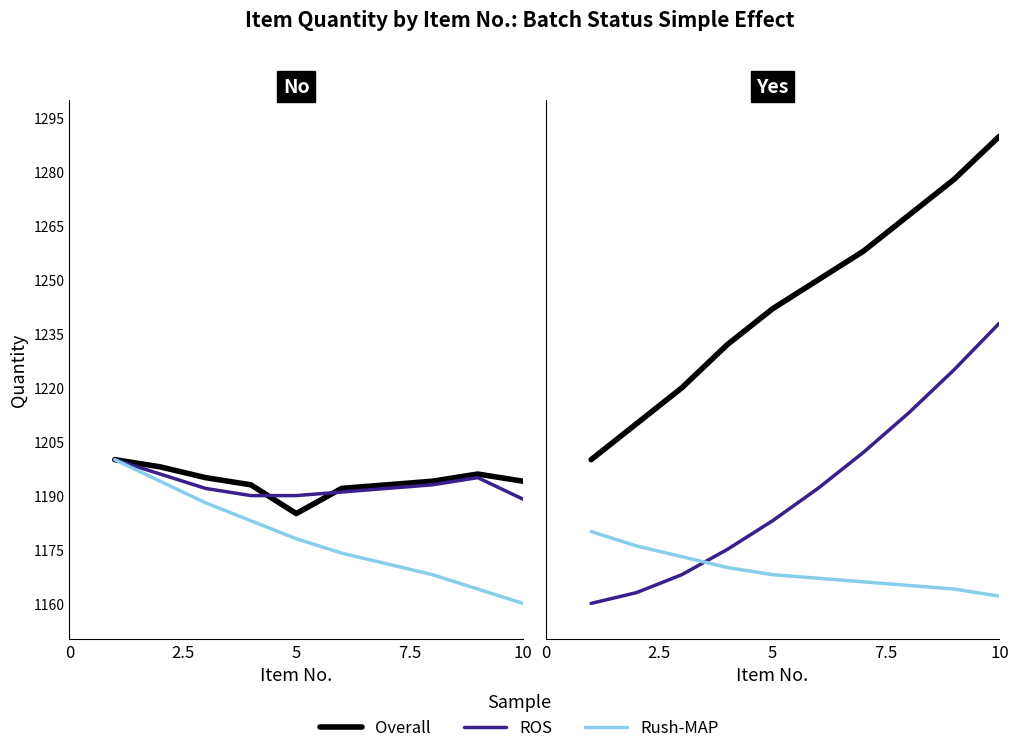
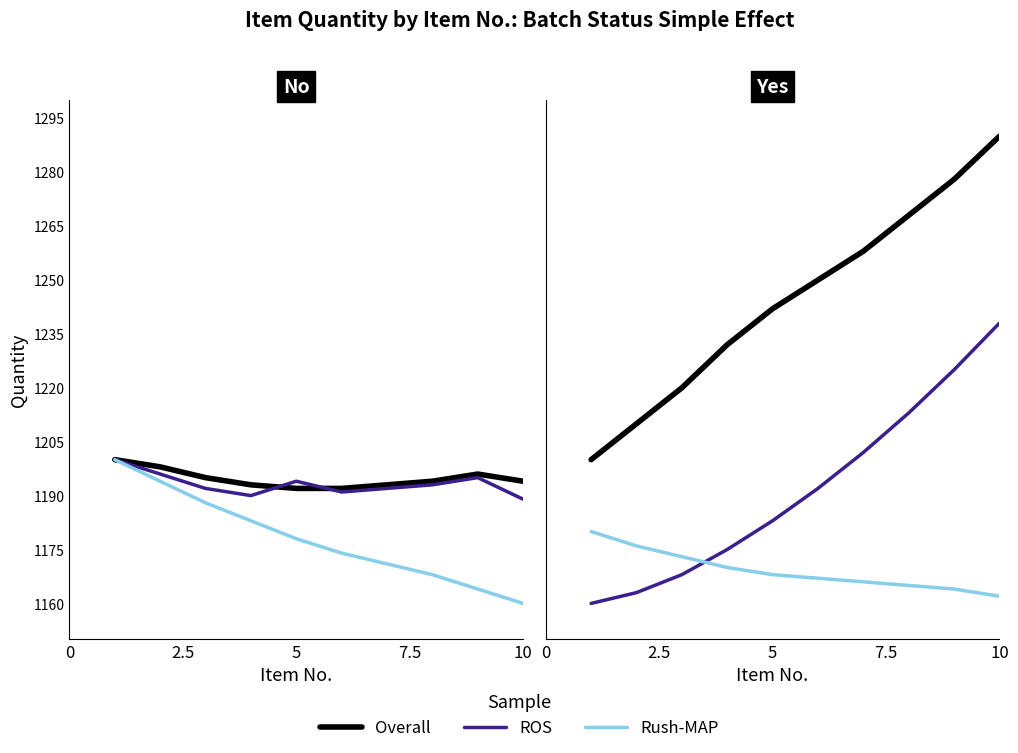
  {
    "No": {
      "Overall": {
-       "5": 1185,
+       "5": 1192,
        "10": 1194
      },
      "ROS": {
-       "5": 1190,
+       "5": 1194,
        "10": 1189
      },
      "Rush-MAP": {
        "5": 1178,
        "10": 1160
      }
    }
  }
